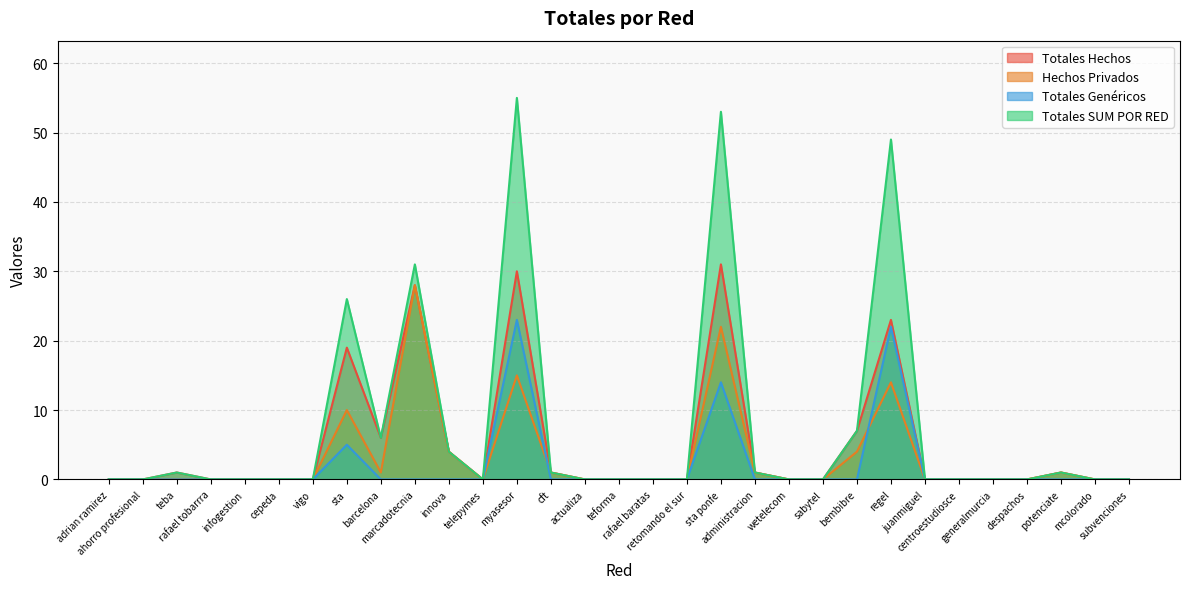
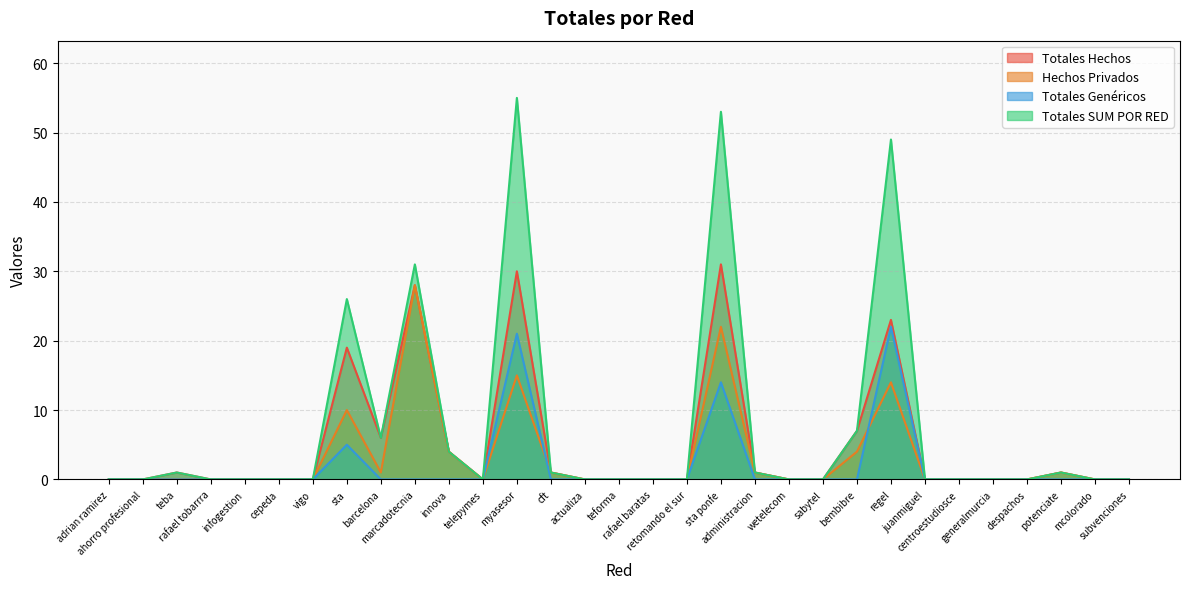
  {
    "Totales Genéricos": {
      "sta": 5,
      "barcelona": 0,
      "marcadotecnia": 0,
      "innova": 0,
-     "myasesor": 23,
+     "myasesor": 21,
      "cft": 0,
      "sta ponfe": 14,
      "administracion": 0,
      "bembibre": 0,
      "regel": 22,
      "potenciate": 0
    },
    "Totales SUM POR RED": {
      "sta": 26,
      "marcadotecnia": 31,
      "myasesor": 55,
      "sta ponfe": 53,
      "regel": 49
    }
  }
